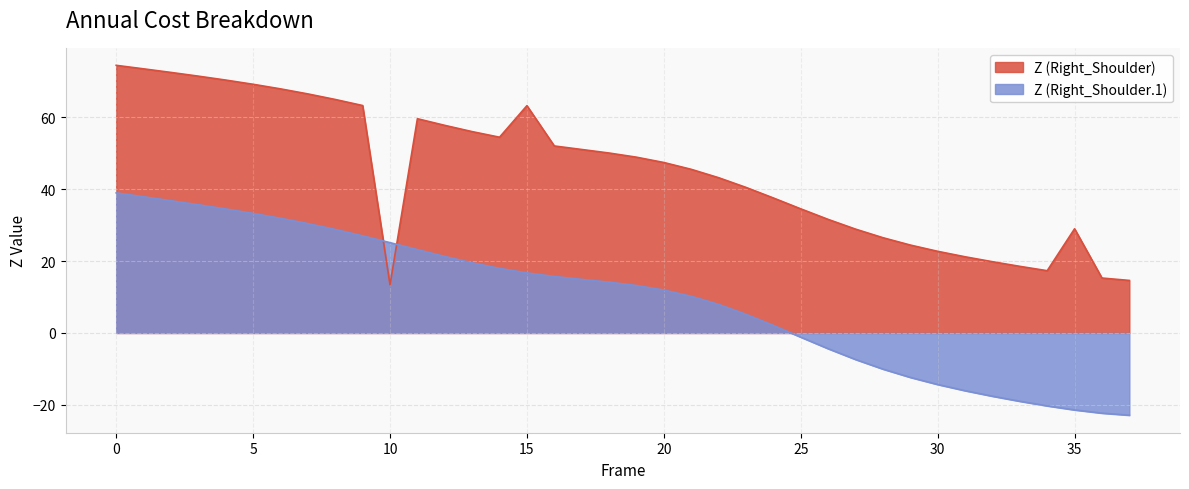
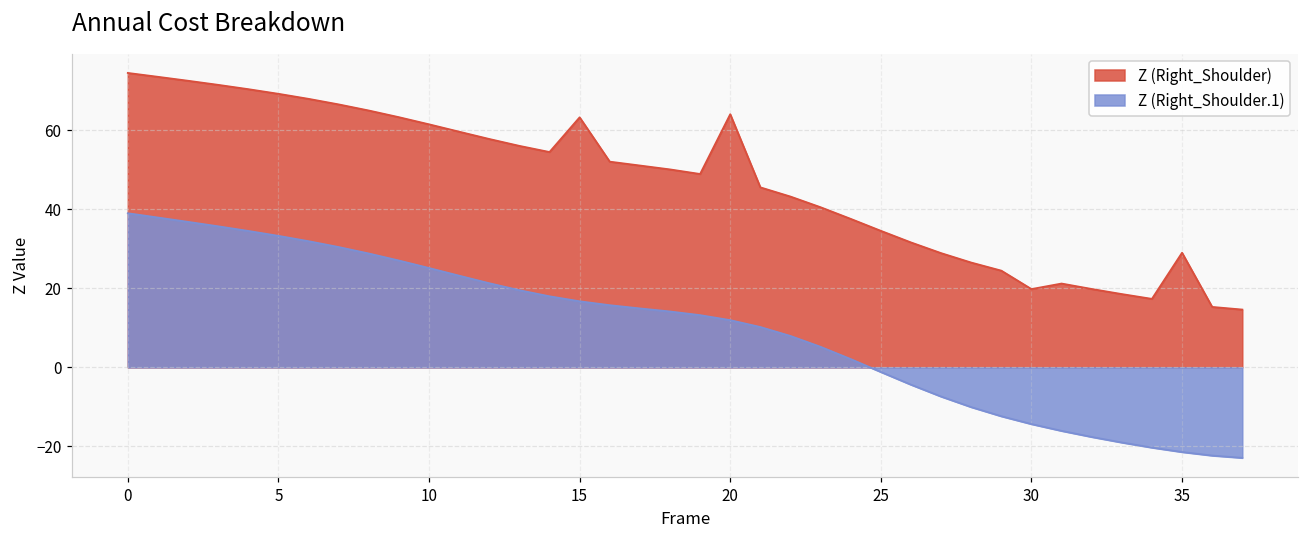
  {
    "Z (Right_Shoulder)": {
      "0": 74,
      "5": 69,
-     "10": 13,
+     "10": 61,
      "15": 63,
-     "20": 47,
+     "20": 64,
      "25": 35,
-     "30": 23,
+     "30": 20,
      "35": 29
    }
  }
